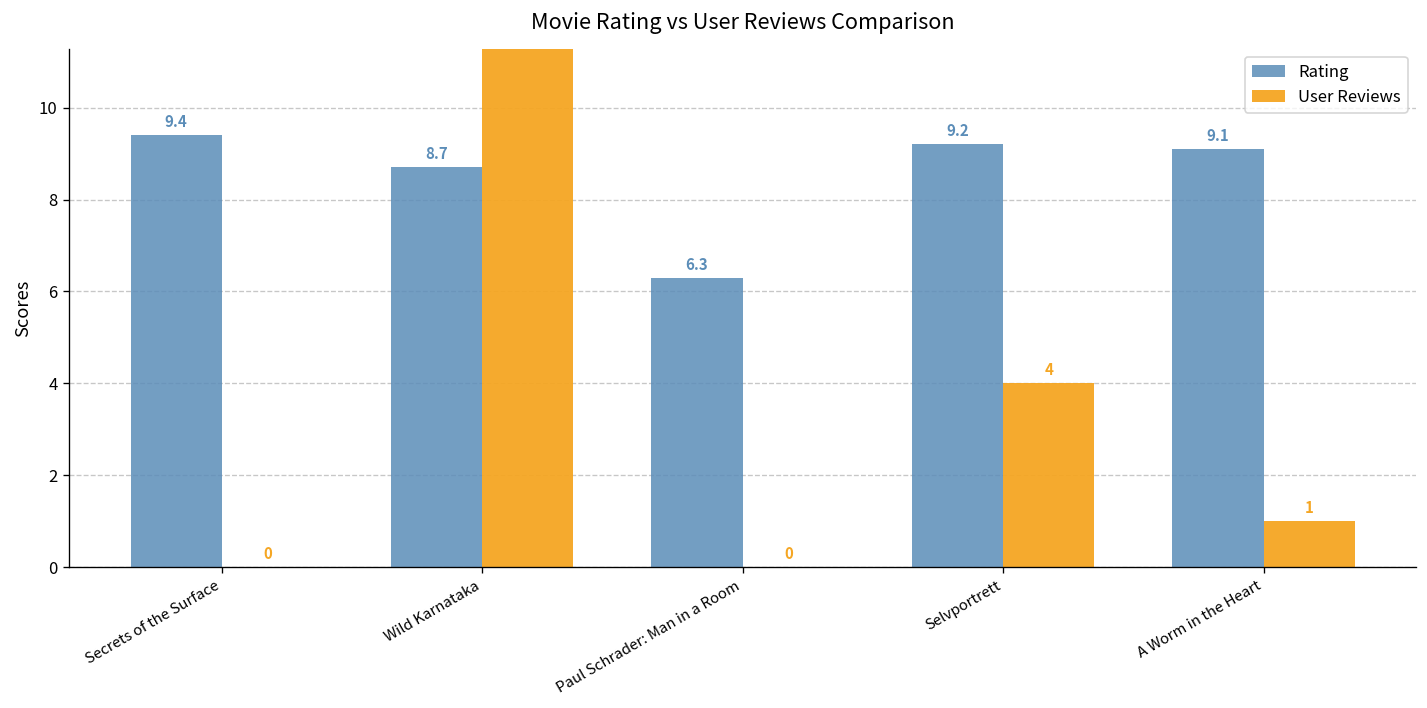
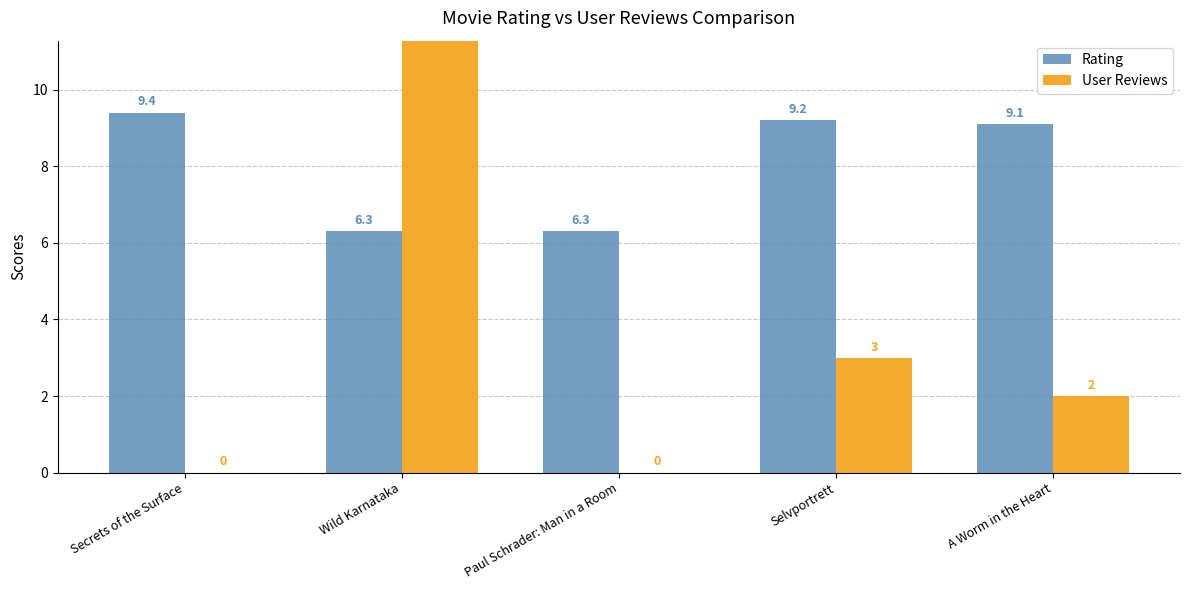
  {
    "Rating": {
      "Secrets of the Surface": 9.4,
-     "Wild Karnataka": 8.7,
+     "Wild Karnataka": 6.3,
      "Paul Schrader: Man in a Room": 6.3,
      "Selvportrett": 9.2,
      "A Worm in the Heart": 9.1
    },
    "User Reviews": {
      "Secrets of the Surface": 0,
      "Paul Schrader: Man in a Room": 0,
-     "Selvportrett": 4,
-     "A Worm in the Heart": 1
+     "Selvportrett": 3,
+     "A Worm in the Heart": 2
    }
  }
